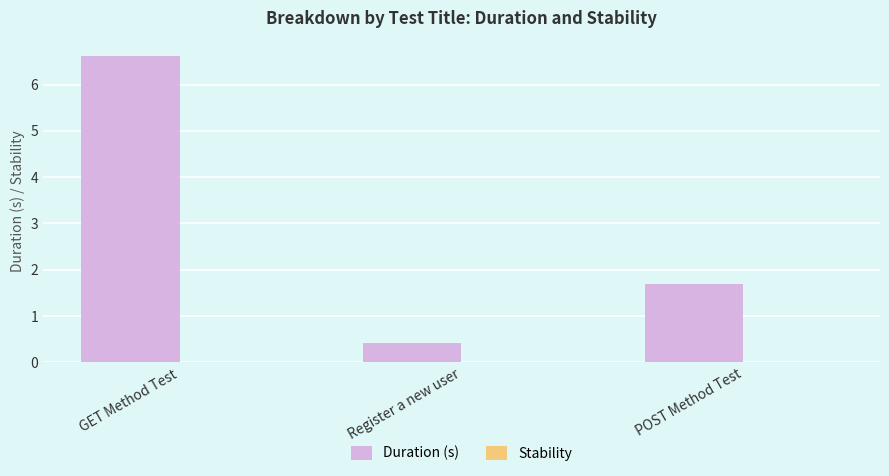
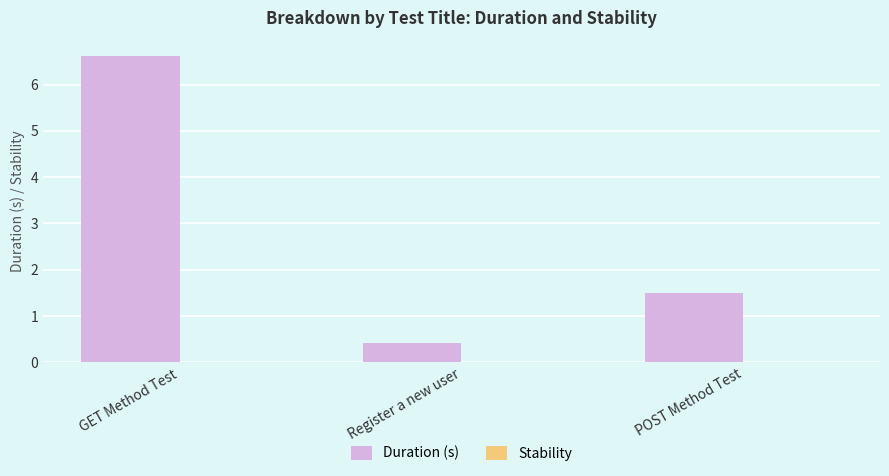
  {
    "Duration (s)": {
      "GET Method Test": 6.6,
      "Register a new user": 0.4,
-     "POST Method Test": 1.7
+     "POST Method Test": 1.5
    },
    "Stability": {
      "GET Method Test": 0.0,
      "Register a new user": 0.0,
      "POST Method Test": 0.0
    }
  }
